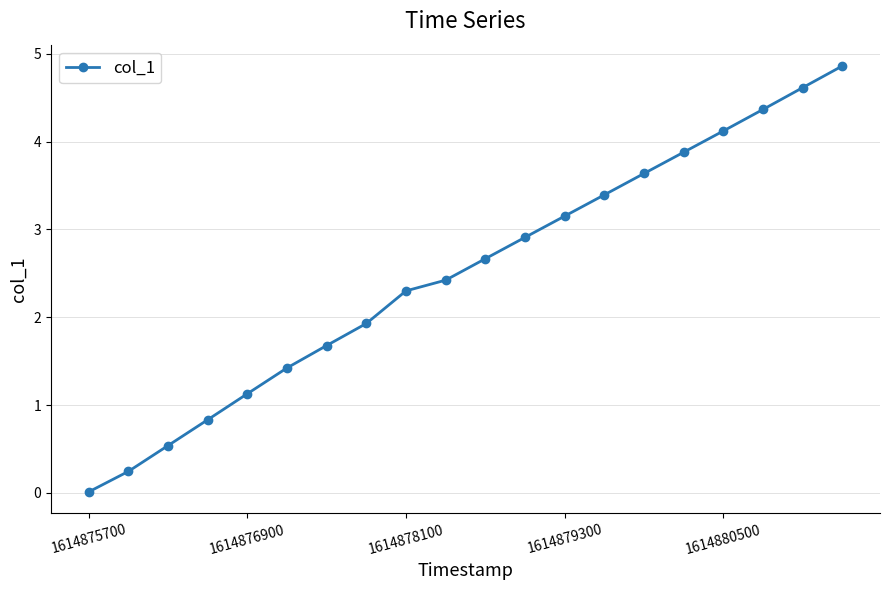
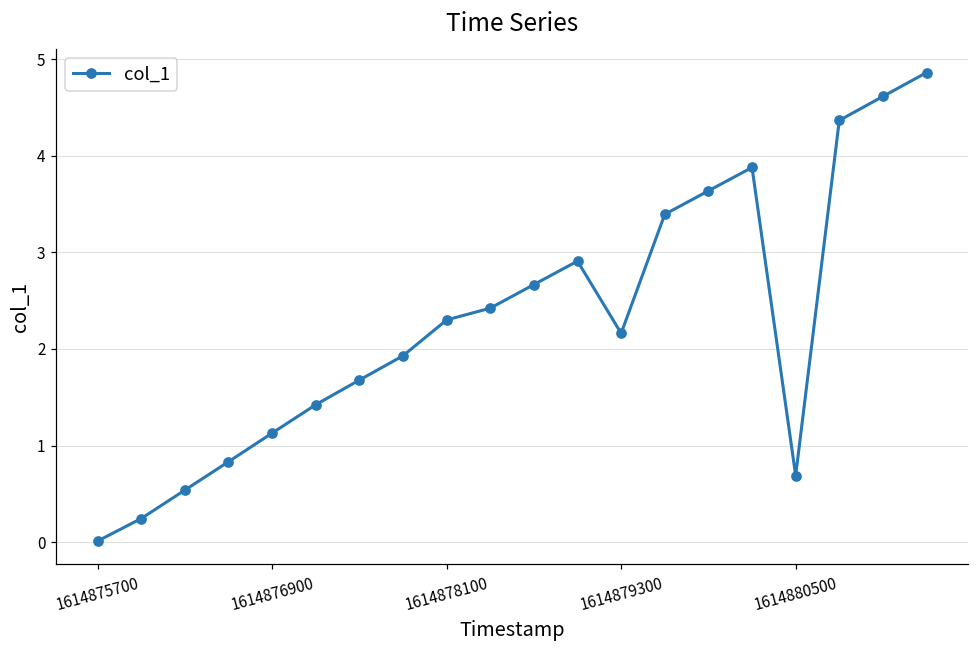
  {
    "1614875700": 0.0,
    "1614876900": 1.1,
    "1614878100": 2.3,
-   "1614879300": 3.2,
-   "1614880500": 4.1
+   "1614879300": 2.2,
+   "1614880500": 0.7
  }
